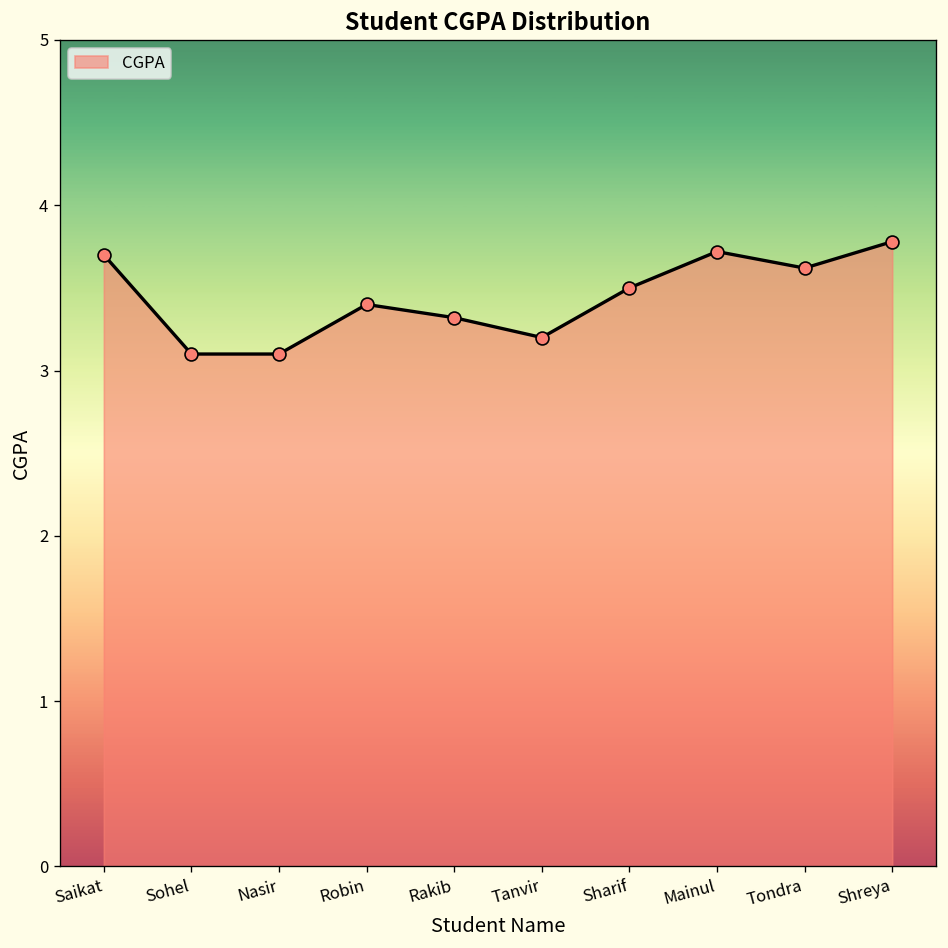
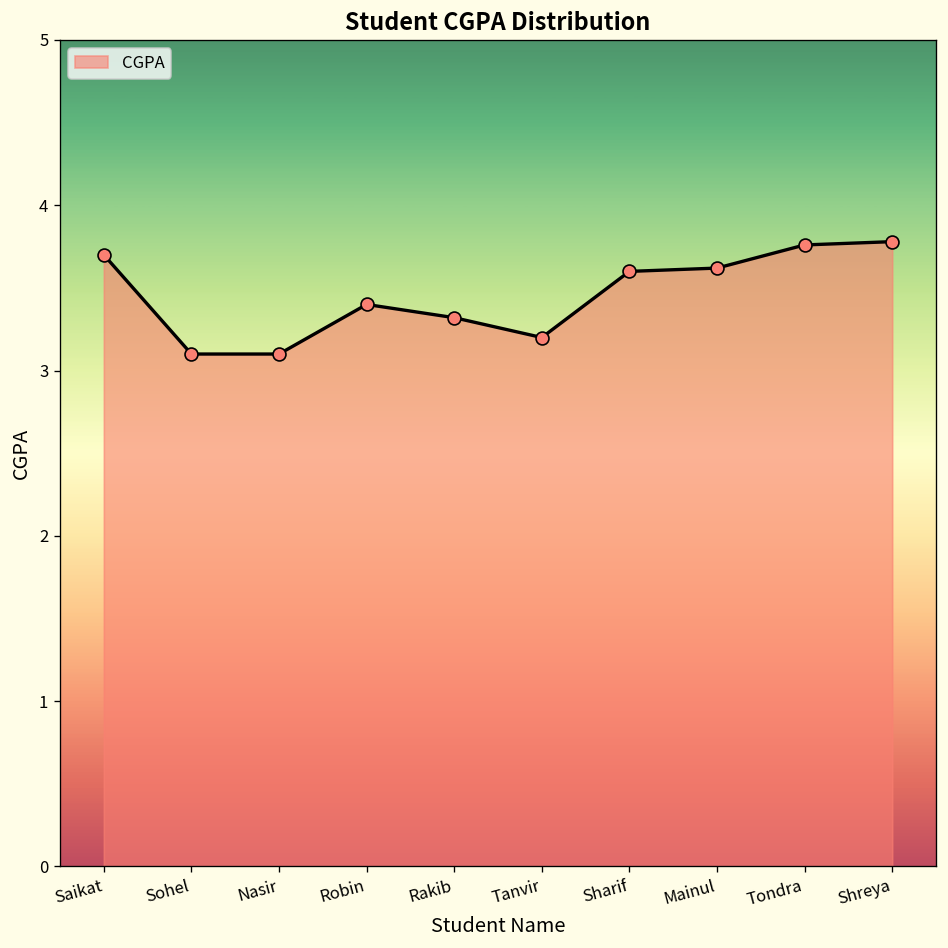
  {
    "Saikat": 3.70,
    "Sohel": 3.10,
    "Nasir": 3.10,
    "Robin": 3.40,
    "Rakib": 3.32,
    "Tanvir": 3.20,
-   "Sharif": 3.5,
-   "Mainul": 3.72,
-   "Tondra": 3.62,
+   "Sharif": 3.6,
+   "Mainul": 3.62,
+   "Tondra": 3.76,
    "Shreya": 3.78
  }
